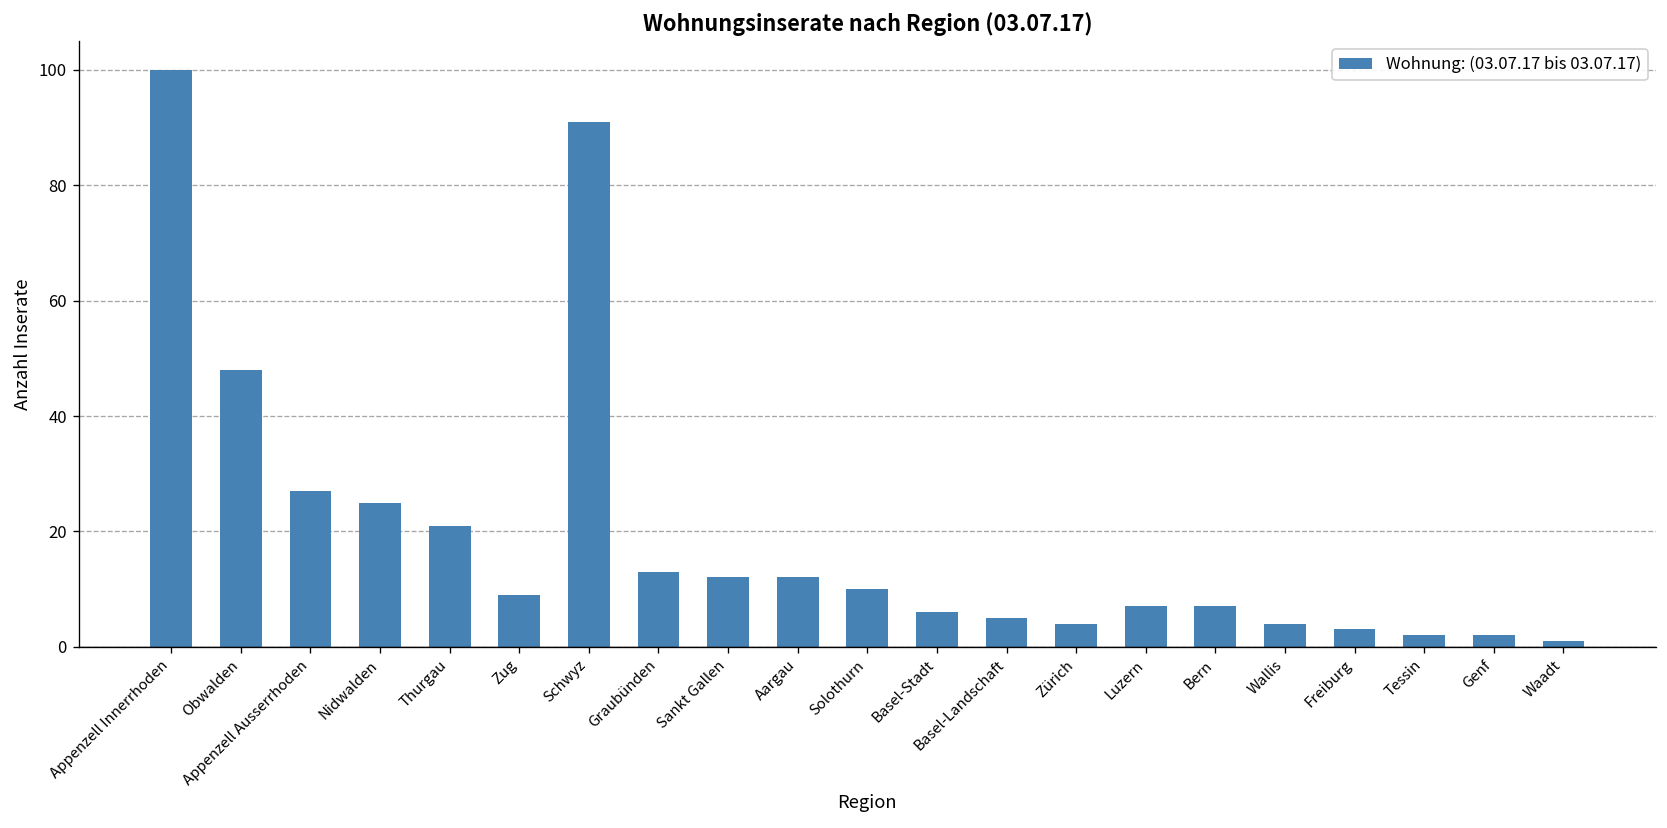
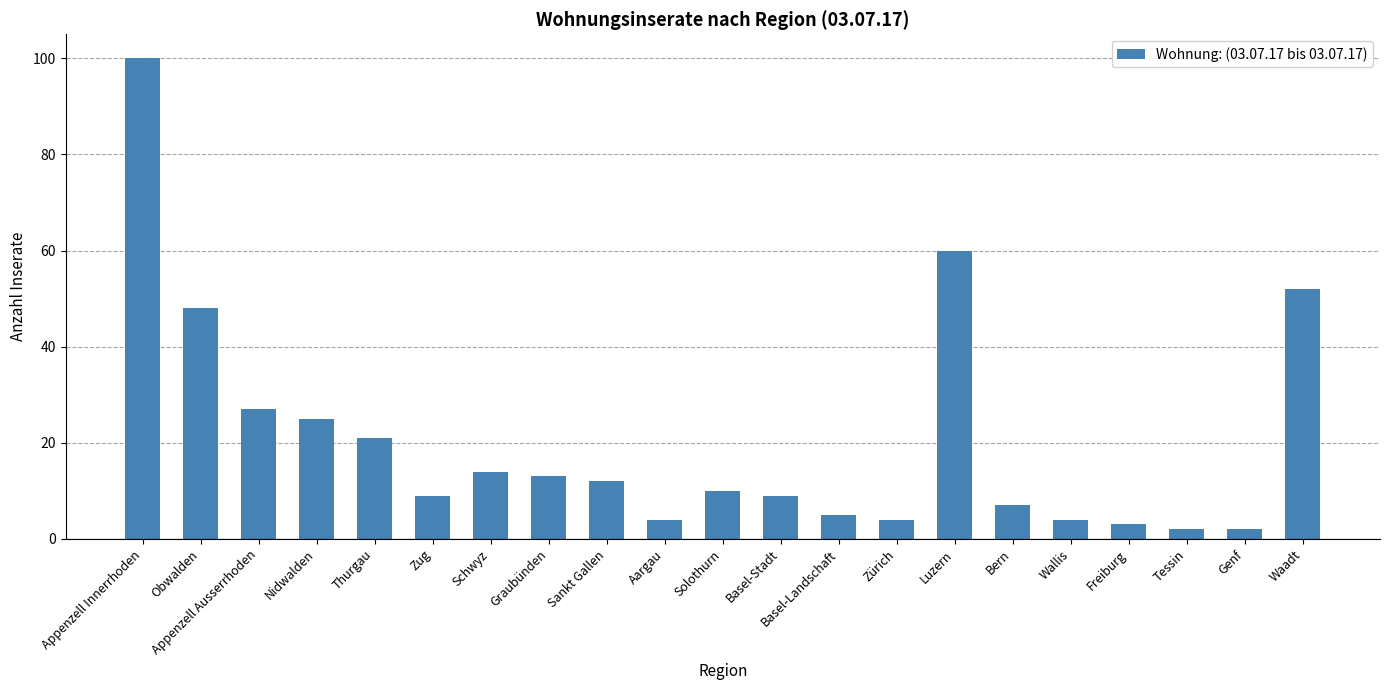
  {
    "Appenzell Innerrhoden": 100,
    "Obwalden": 48,
    "Appenzell Ausserrhoden": 27,
    "Nidwalden": 25,
    "Thurgau": 21,
    "Zug": 9,
-   "Schwyz": 91,
+   "Schwyz": 14,
    "Graubünden": 13,
    "Sankt Gallen": 12,
-   "Aargau": 12,
+   "Aargau": 4,
    "Solothurn": 10,
-   "Basel-Stadt": 6,
+   "Basel-Stadt": 9,
    "Basel-Landschaft": 5,
    "Zürich": 4,
-   "Luzern": 7,
+   "Luzern": 60,
    "Bern": 7,
    "Wallis": 4,
    "Freiburg": 3,
    "Tessin": 2,
    "Genf": 2,
-   "Waadt": 1
+   "Waadt": 52
  }
